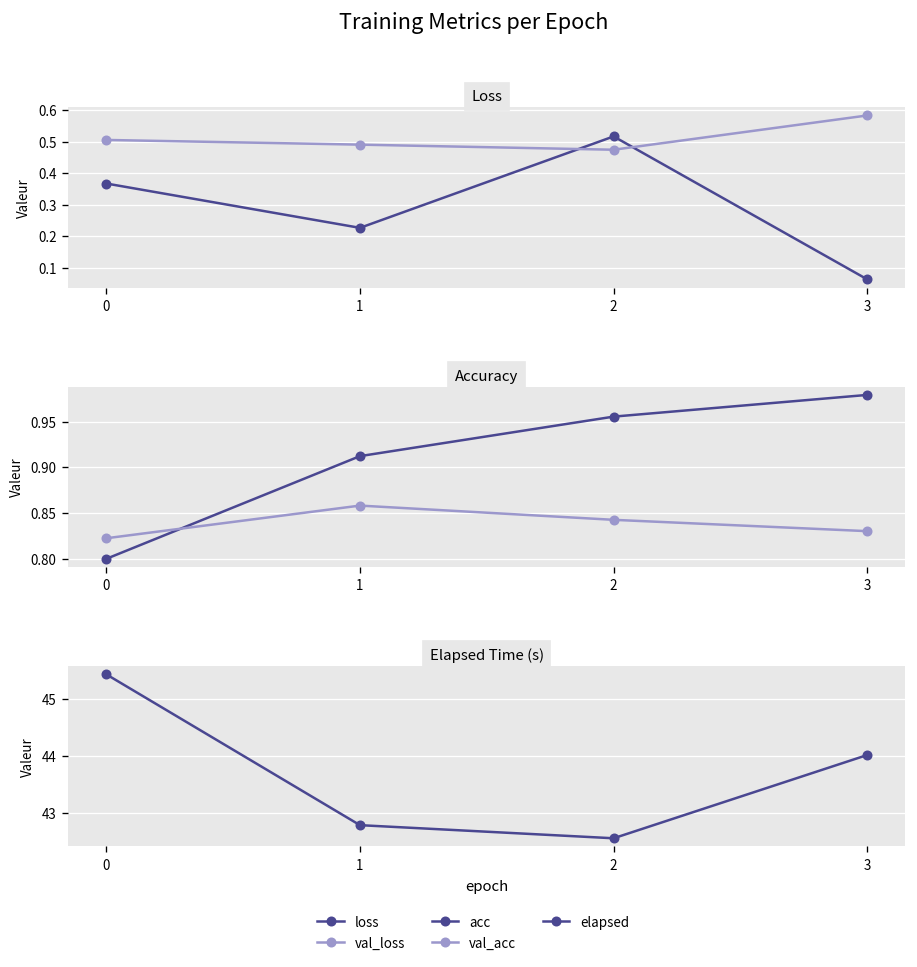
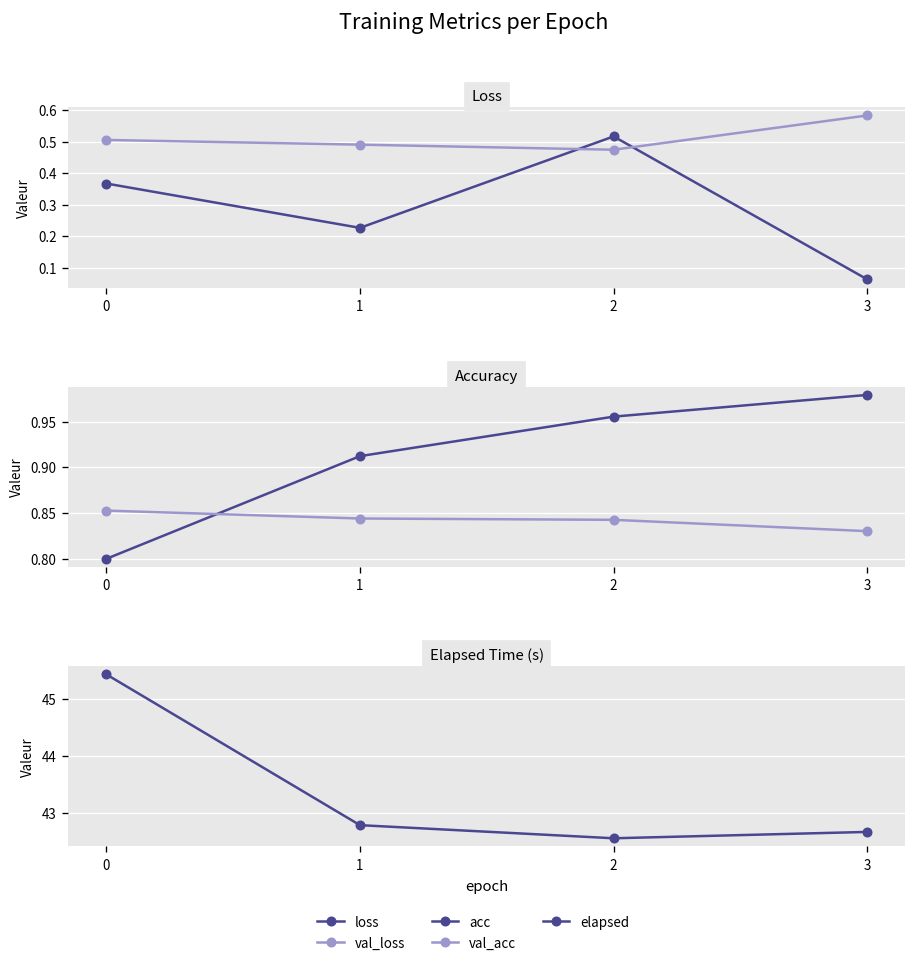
  {
    "Loss": {
      "loss": {
        "0": 0.37,
        "1": 0.23,
        "2": 0.52,
        "3": 0.06
      },
      "val_loss": {
        "0": 0.51,
        "1": 0.49,
        "2": 0.47,
        "3": 0.58
      }
    },
    "Accuracy": {
      "acc": {
        "0": 0.80,
        "1": 0.91,
        "2": 0.96,
        "3": 0.98
      },
      "val_acc": {
-       "0": 0.82,
-       "1": 0.86,
+       "0": 0.85,
+       "1": 0.84,
        "2": 0.84,
        "3": 0.83
      }
    },
    "Elapsed Time (s)": {
      "0": 45.4,
      "1": 42.8,
      "2": 42.5,
-     "3": 44.0
+     "3": 42.7
    }
  }
